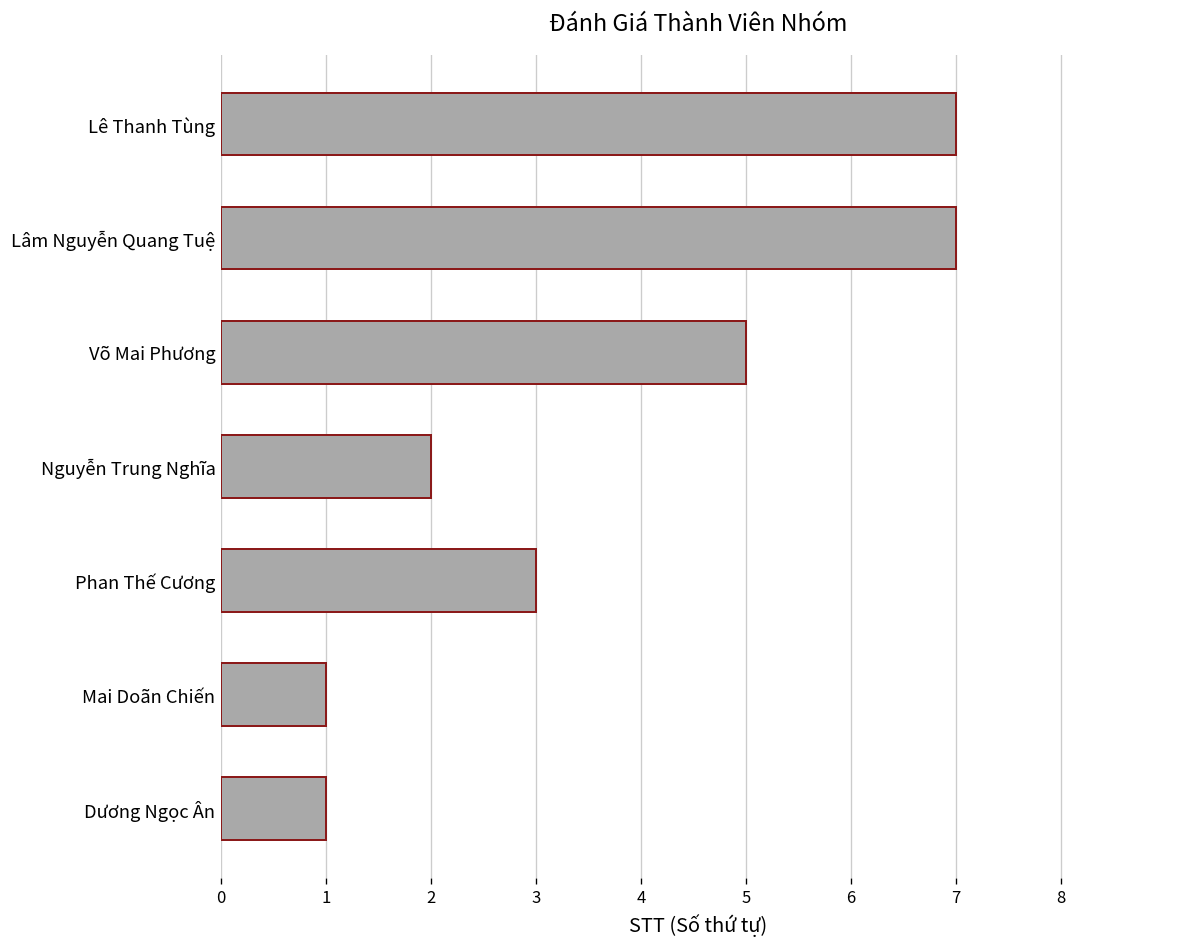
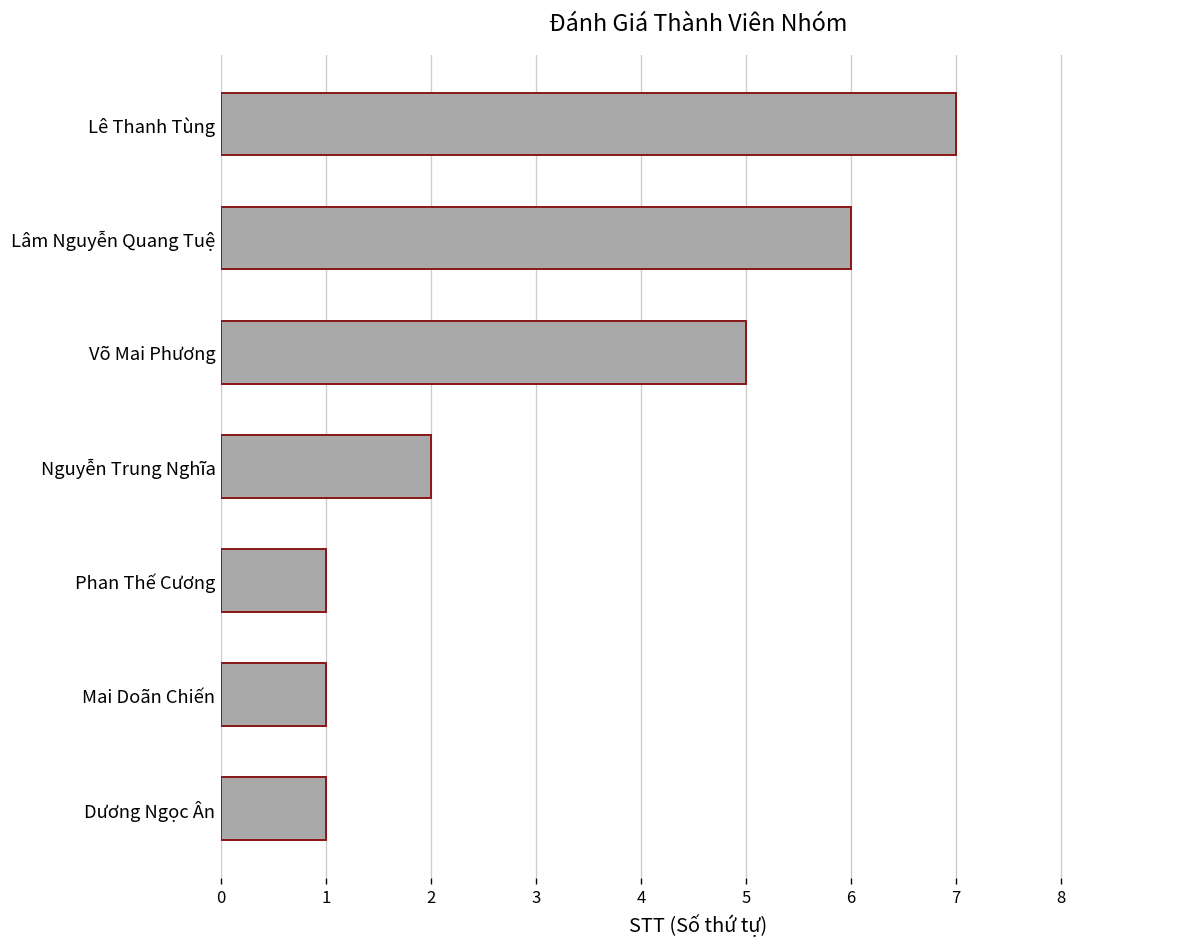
  {
    "Lê Thanh Tùng": 7,
-   "Lâm Nguyễn Quang Tuệ": 7,
+   "Lâm Nguyễn Quang Tuệ": 6,
    "Võ Mai Phương": 5,
    "Nguyễn Trung Nghĩa": 2,
-   "Phan Thế Cương": 3,
+   "Phan Thế Cương": 1,
    "Mai Doãn Chiến": 1,
    "Dương Ngọc Ân": 1
  }
